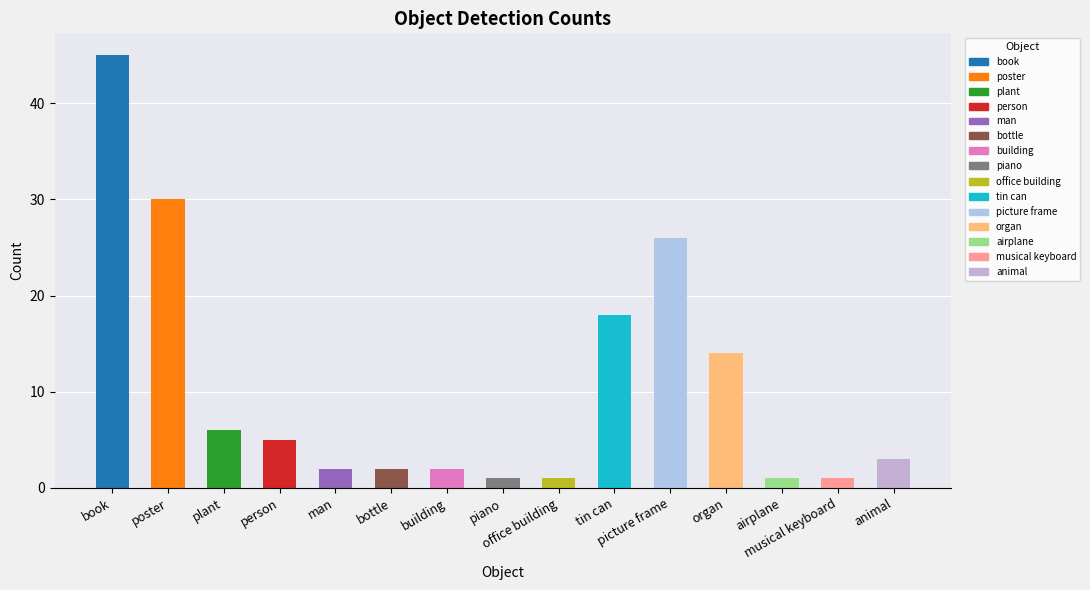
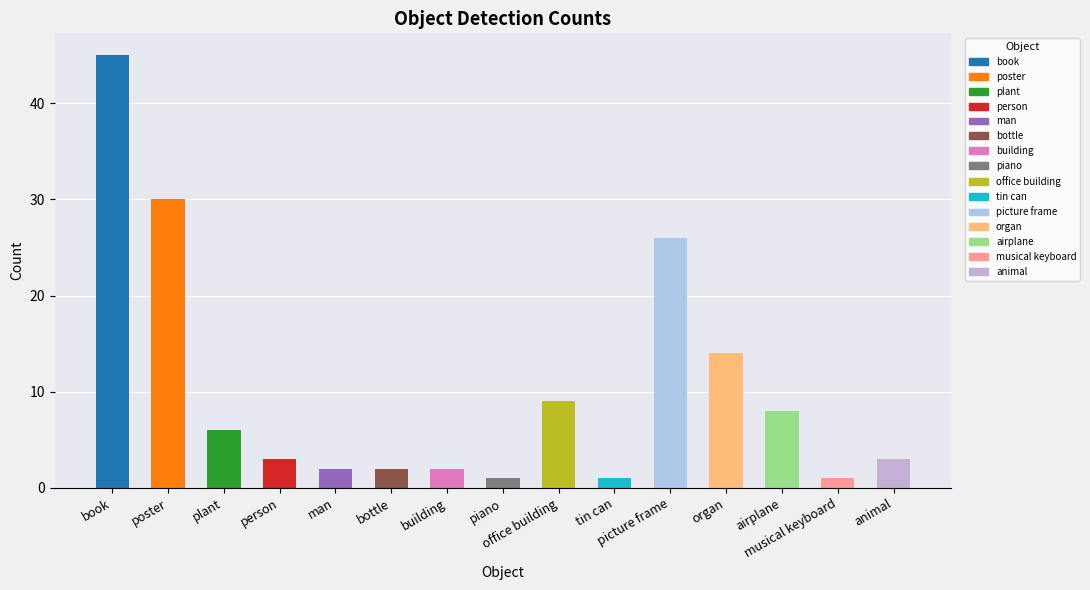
  {
    "book": 45,
    "poster": 30,
    "plant": 6,
-   "person": 5,
+   "person": 3,
    "man": 2,
    "bottle": 2,
    "building": 2,
    "piano": 1,
-   "office building": 1,
-   "tin can": 18,
+   "office building": 9,
+   "tin can": 1,
    "picture frame": 26,
    "organ": 14,
-   "airplane": 1,
+   "airplane": 8,
    "musical keyboard": 1,
    "animal": 3
  }
